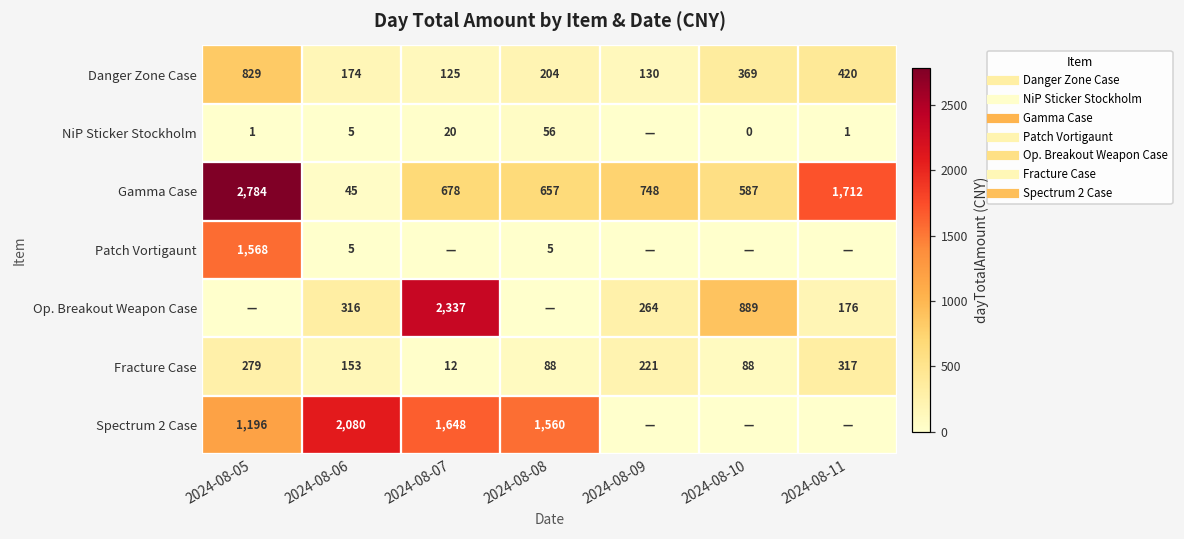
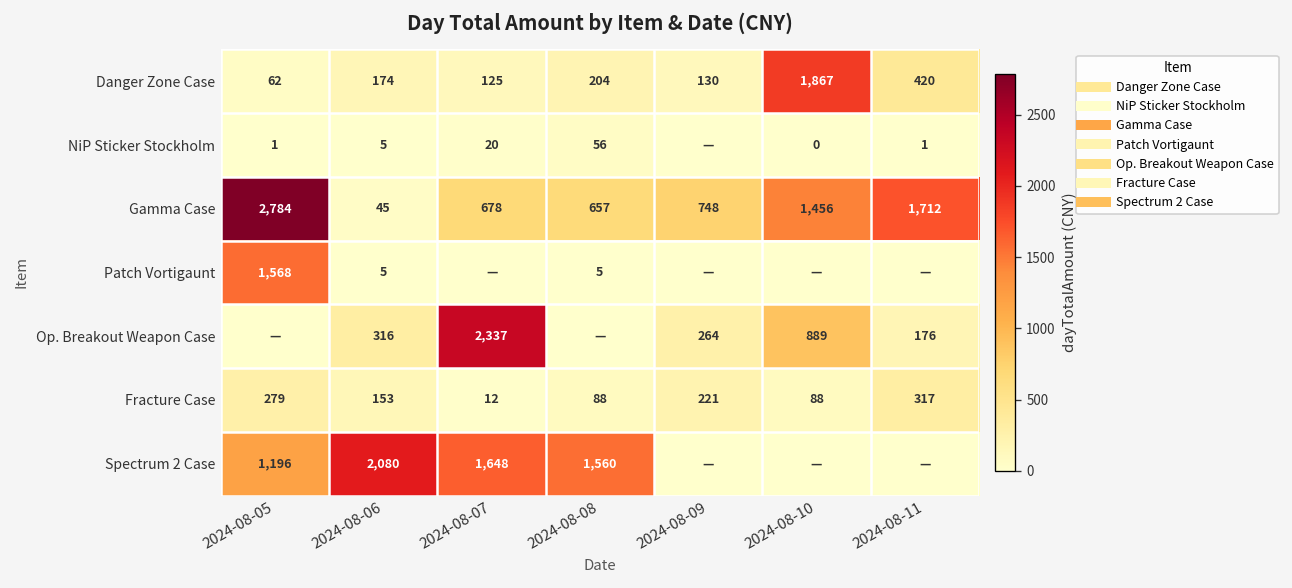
  {
    "Danger Zone Case": {
-     "2024-08-05": "829",
+     "2024-08-05": "62",
      "2024-08-06": "174",
      "2024-08-07": "125",
      "2024-08-08": "204",
      "2024-08-09": "130",
-     "2024-08-10": "369",
+     "2024-08-10": "1,867",
      "2024-08-11": "420"
    },
    "NiP Sticker Stockholm": {
      "2024-08-05": "1",
      "2024-08-06": "5",
      "2024-08-07": "20",
      "2024-08-08": "56",
      "2024-08-10": "0",
      "2024-08-11": "1"
    },
    "Gamma Case": {
      "2024-08-05": "2,784",
      "2024-08-06": "45",
      "2024-08-07": "678",
      "2024-08-08": "657",
      "2024-08-09": "748",
-     "2024-08-10": "587",
+     "2024-08-10": "1,456",
      "2024-08-11": "1,712"
    },
    "Patch Vortigaunt": {
      "2024-08-05": "1,568",
      "2024-08-06": "5",
      "2024-08-08": "5"
    },
    "Op. Breakout Weapon Case": {
      "2024-08-06": "316",
      "2024-08-07": "2,337",
      "2024-08-09": "264",
      "2024-08-10": "889",
      "2024-08-11": "176"
    },
    "Fracture Case": {
      "2024-08-05": "279",
      "2024-08-06": "153",
      "2024-08-07": "12",
      "2024-08-08": "88",
      "2024-08-09": "221",
      "2024-08-10": "88",
      "2024-08-11": "317"
    },
    "Spectrum 2 Case": {
      "2024-08-05": "1,196",
      "2024-08-06": "2,080",
      "2024-08-07": "1,648",
      "2024-08-08": "1,560"
    }
  }
